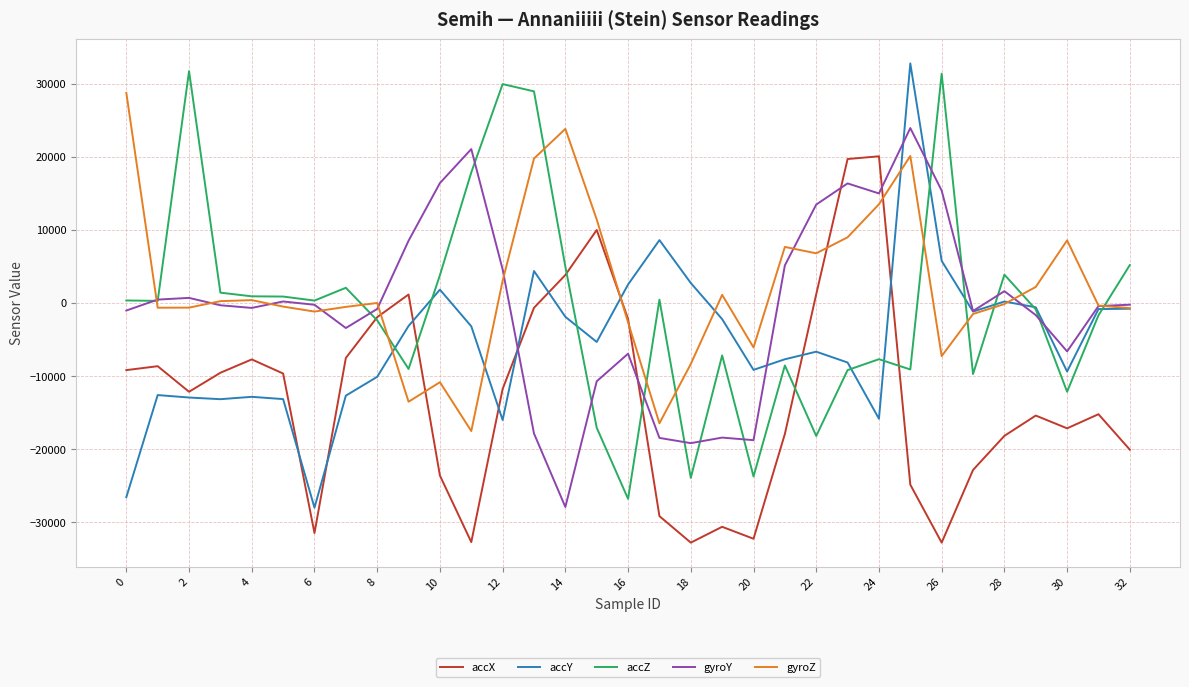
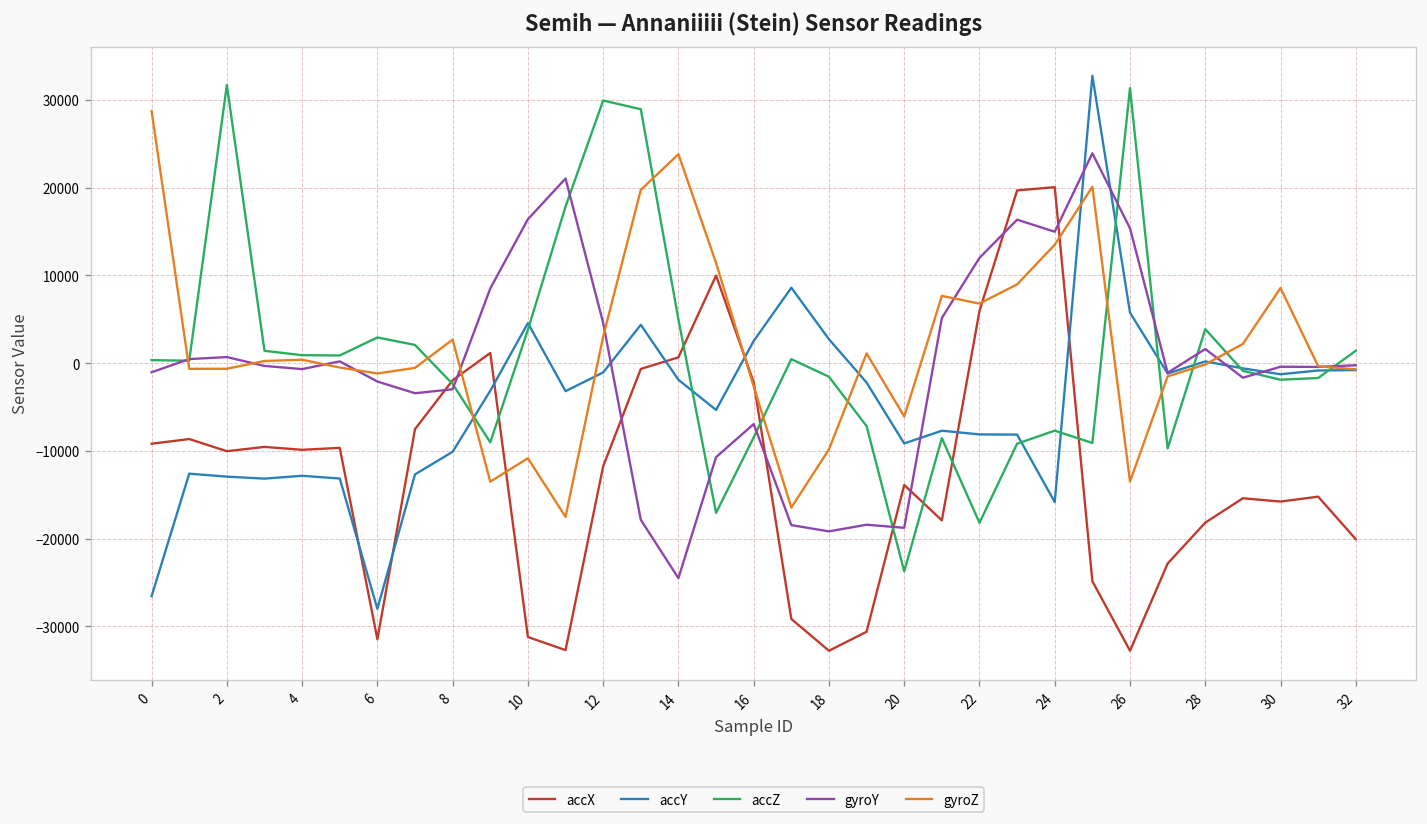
  {
    "accX": {
      "0": -9000,
-     "2": -12000,
-     "4": -8000,
+     "2": -10000,
+     "4": -10000,
      "6": -31000,
      "8": -2000,
-     "10": -24000,
+     "10": -31000,
      "12": -12000,
-     "14": 4000,
+     "14": 1000,
      "16": -2000,
      "18": -33000,
-     "20": -32000,
-     "22": 1000,
+     "20": -14000,
+     "22": 6000,
      "24": 20000,
      "26": -33000,
      "28": -18000,
-     "30": -17000,
+     "30": -16000,
      "32": -20000
    },
    "accY": {
      "0": -27000,
      "2": -13000,
      "4": -13000,
      "6": -28000,
      "8": -10000,
-     "10": 2000,
-     "12": -16000,
+     "10": 5000,
+     "12": -1000,
      "14": -2000,
      "16": 3000,
      "18": 3000,
      "20": -9000,
-     "22": -7000,
+     "22": -8000,
      "24": -16000,
      "26": 6000,
-     "30": -9000
+     "30": -1000
    },
    "accZ": {
      "0": 0,
      "2": 32000,
      "4": 1000,
-     "6": 0,
+     "6": 3000,
      "8": -2000,
      "10": 4000,
      "12": 30000,
      "14": 5000,
-     "16": -27000,
-     "18": -24000,
+     "16": -8000,
+     "18": -2000,
      "20": -24000,
      "22": -18000,
      "24": -8000,
      "26": 31000,
      "28": 4000,
-     "30": -12000,
-     "32": 5000
+     "30": -2000,
+     "32": 1000
    },
    "gyroY": {
      "0": -1000,
      "2": 1000,
      "4": -1000,
-     "6": 0,
-     "8": -1000,
+     "6": -2000,
+     "8": -3000,
      "10": 16000,
      "12": 5000,
-     "14": -28000,
+     "14": -24000,
      "16": -7000,
      "18": -19000,
      "20": -19000,
-     "22": 13000,
+     "22": 12000,
      "24": 15000,
      "26": 15000,
      "28": 2000,
-     "30": -7000,
+     "30": 0,
      "32": 0
    },
    "gyroZ": {
      "0": 29000,
      "2": -1000,
      "4": 0,
      "6": -1000,
-     "8": 0,
+     "8": 3000,
      "10": -11000,
      "12": 3000,
      "14": 24000,
      "16": -3000,
-     "18": -8000,
+     "18": -10000,
      "20": -6000,
      "22": 7000,
      "24": 14000,
-     "26": -7000,
+     "26": -13000,
      "30": 9000
    }
  }
